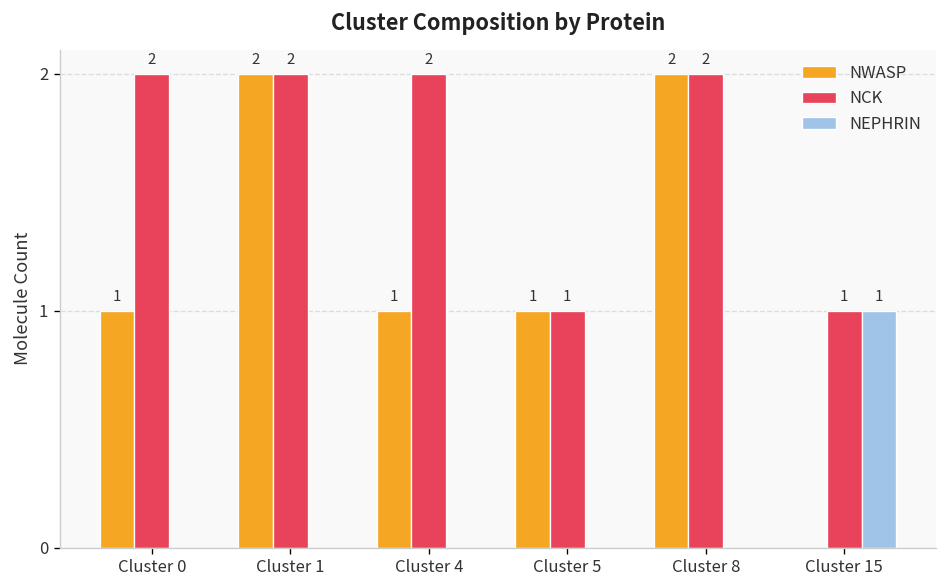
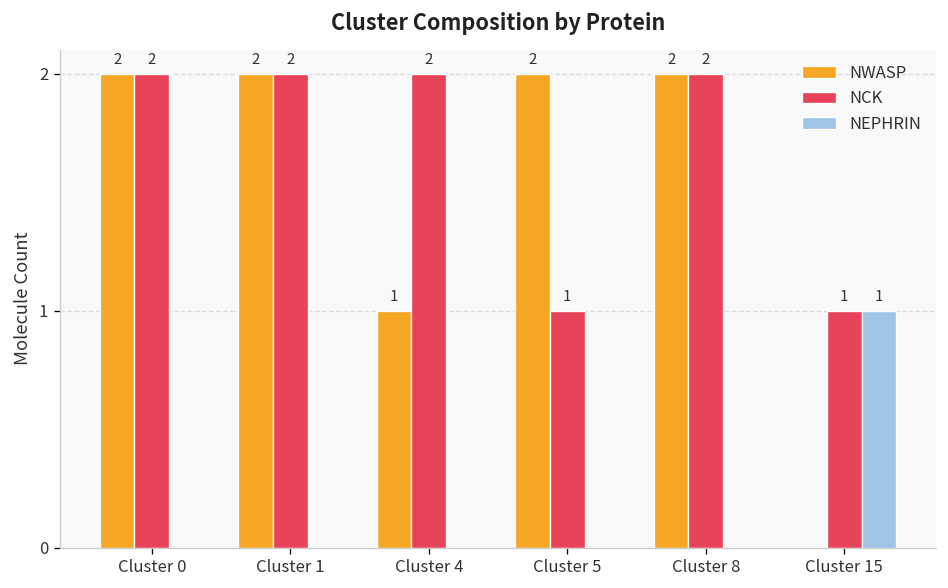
  {
    "NWASP": {
-     "Cluster 0": 1,
+     "Cluster 0": 2,
      "Cluster 1": 2,
      "Cluster 4": 1,
-     "Cluster 5": 1,
+     "Cluster 5": 2,
      "Cluster 8": 2
    },
    "NCK": {
      "Cluster 0": 2,
      "Cluster 1": 2,
      "Cluster 4": 2,
      "Cluster 5": 1,
      "Cluster 8": 2,
      "Cluster 15": 1
    },
    "NEPHRIN": {
      "Cluster 15": 1
    }
  }
